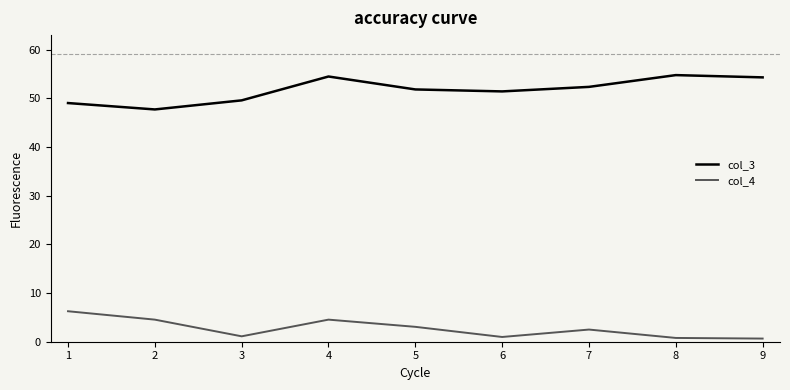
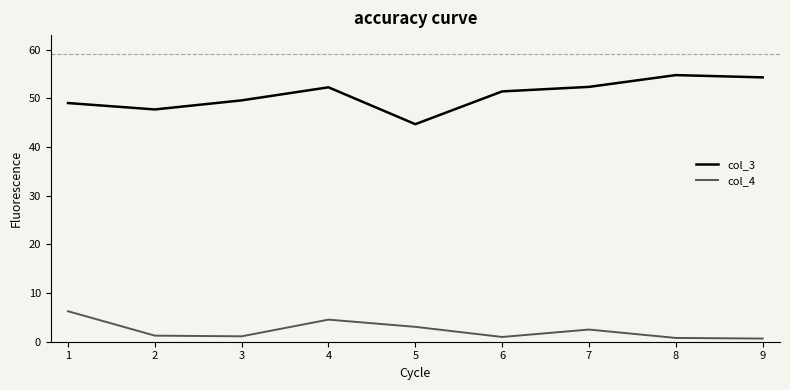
  {
    "col_3": {
      "1": 49,
      "2": 48,
      "3": 50,
-     "4": 55,
-     "5": 52,
+     "4": 52,
+     "5": 45,
      "6": 51,
      "7": 52,
      "8": 55,
      "9": 54
    },
    "col_4": {
      "1": 6,
-     "2": 5,
+     "2": 1,
      "3": 1,
      "4": 5,
      "5": 3,
      "6": 1,
      "7": 3,
      "8": 1,
      "9": 1
    }
  }
